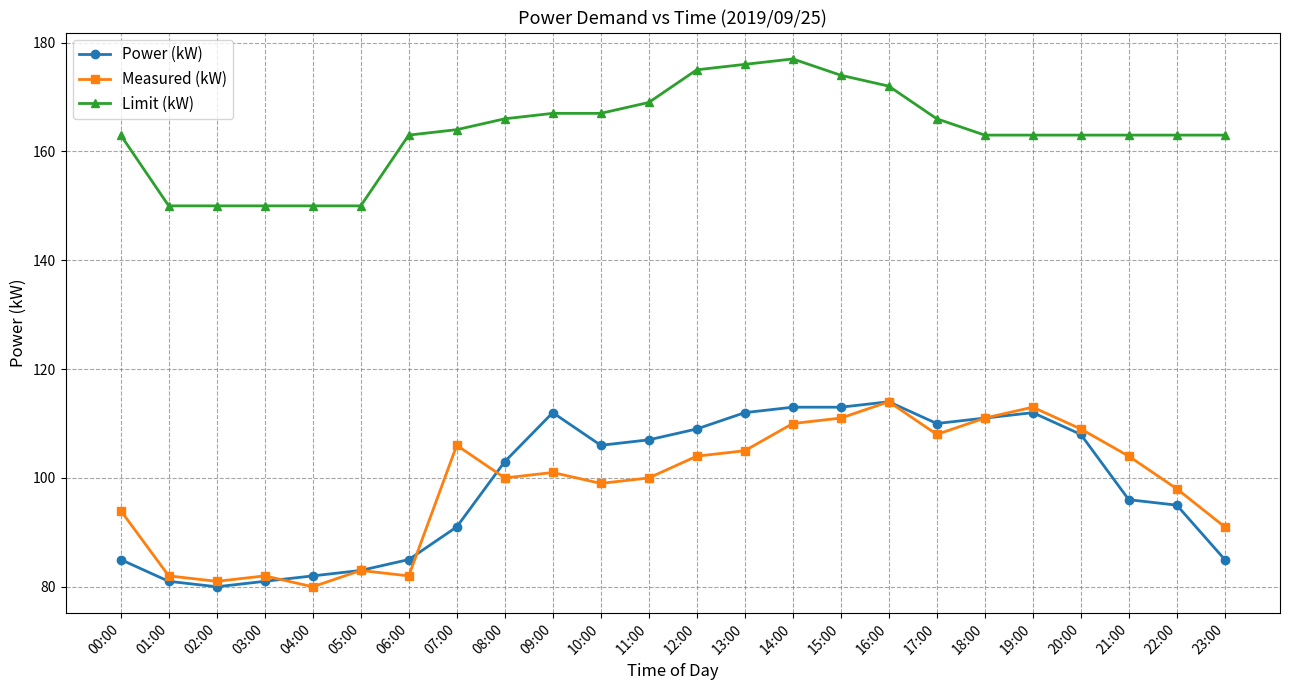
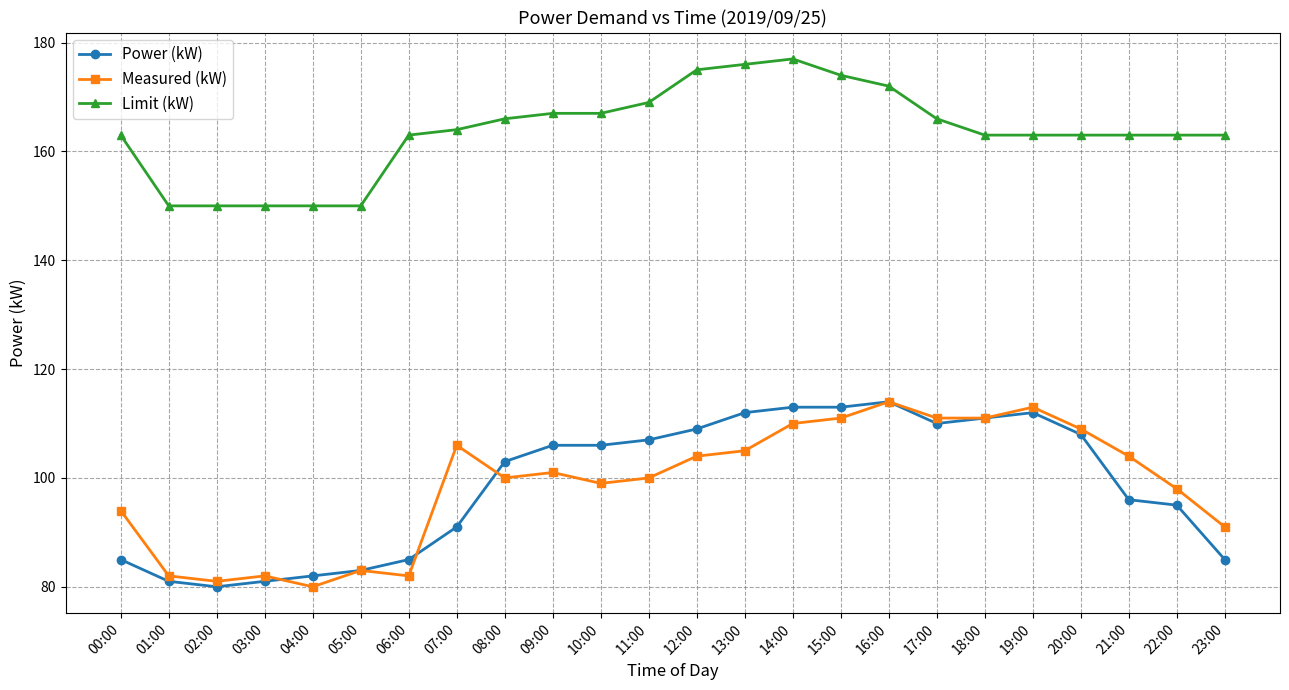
  {
    "Power (kW)": {
      "00:00": 85,
      "01:00": 81,
      "02:00": 80,
      "03:00": 81,
      "04:00": 82,
      "06:00": 85,
      "07:00": 91,
      "08:00": 103,
-     "09:00": 112,
+     "09:00": 106,
      "10:00": 106,
      "11:00": 107,
      "12:00": 109,
      "13:00": 112,
      "14:00": 113,
      "15:00": 113,
      "17:00": 110,
      "19:00": 112,
      "20:00": 108,
      "21:00": 96,
      "22:00": 95,
      "23:00": 85
    },
    "Measured (kW)": {
      "00:00": 94,
      "01:00": 82,
      "02:00": 81,
      "03:00": 82,
      "04:00": 80,
      "06:00": 82,
      "07:00": 106,
      "08:00": 100,
      "09:00": 101,
      "10:00": 99,
      "11:00": 100,
      "12:00": 104,
      "13:00": 105,
      "14:00": 110,
      "15:00": 111,
-     "17:00": 108,
+     "17:00": 111,
      "19:00": 113,
      "20:00": 109,
      "21:00": 104,
      "22:00": 98,
      "23:00": 91
    },
    "Limit (kW)": {
      "00:00": 163,
      "01:00": 150,
      "02:00": 150,
      "03:00": 150,
      "04:00": 150,
      "05:00": 150,
      "06:00": 163,
      "07:00": 164,
      "08:00": 166,
      "09:00": 167,
      "10:00": 167,
      "11:00": 169,
      "12:00": 175,
      "13:00": 176,
      "14:00": 177,
      "15:00": 174,
      "16:00": 172,
      "17:00": 166,
      "18:00": 163,
      "19:00": 163,
      "20:00": 163,
      "21:00": 163,
      "22:00": 163,
      "23:00": 163
    }
  }
